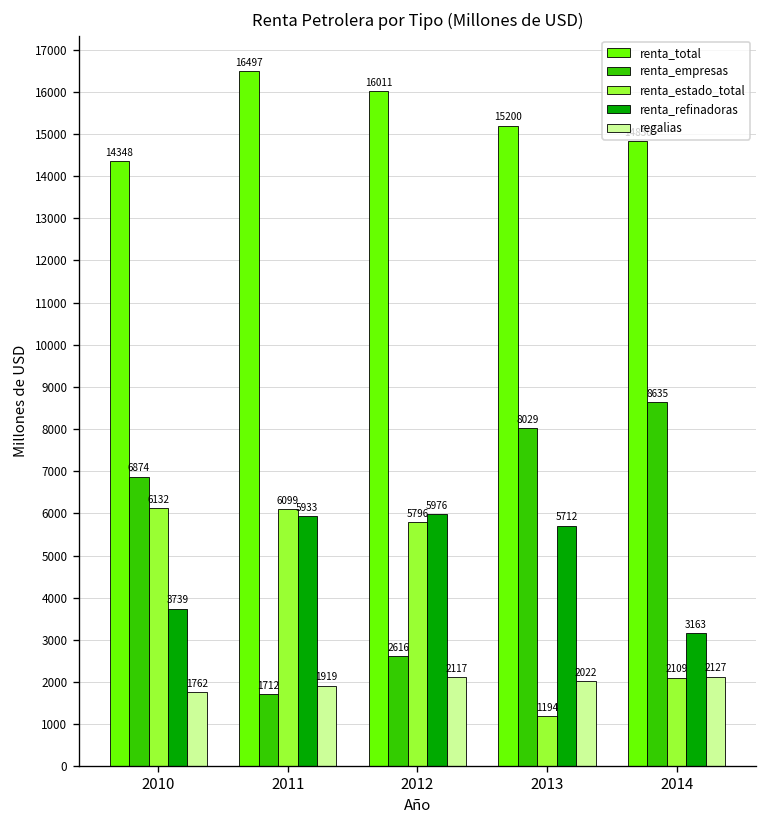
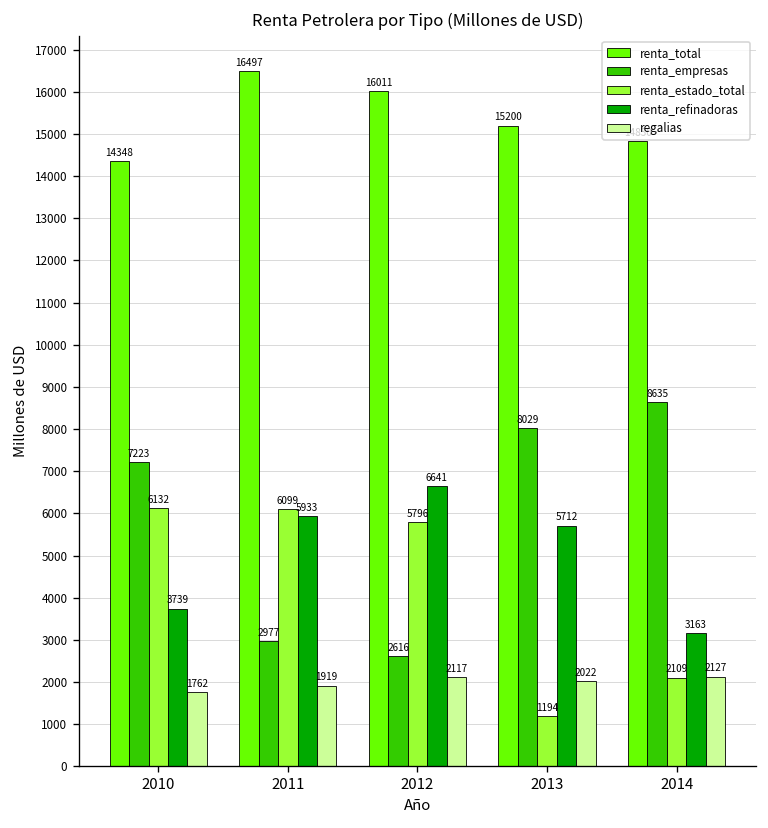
  {
    "renta_total": {
      "2010": 14348,
      "2011": 16497,
      "2012": 16011,
      "2013": 15200
    },
    "renta_empresas": {
-     "2010": 6874,
-     "2011": 1712,
+     "2010": 7223,
+     "2011": 2977,
      "2012": 2616,
      "2013": 8029,
      "2014": 8635
    },
    "renta_estado_total": {
      "2010": 6132,
      "2011": 6099,
      "2012": 5796,
      "2013": 1194,
      "2014": 2109
    },
    "renta_refinadoras": {
      "2010": 3739,
      "2011": 5933,
-     "2012": 5976,
+     "2012": 6641,
      "2013": 5712,
      "2014": 3163
    },
    "regalias": {
      "2010": 1762,
      "2011": 1919,
      "2012": 2117
    }
  }
